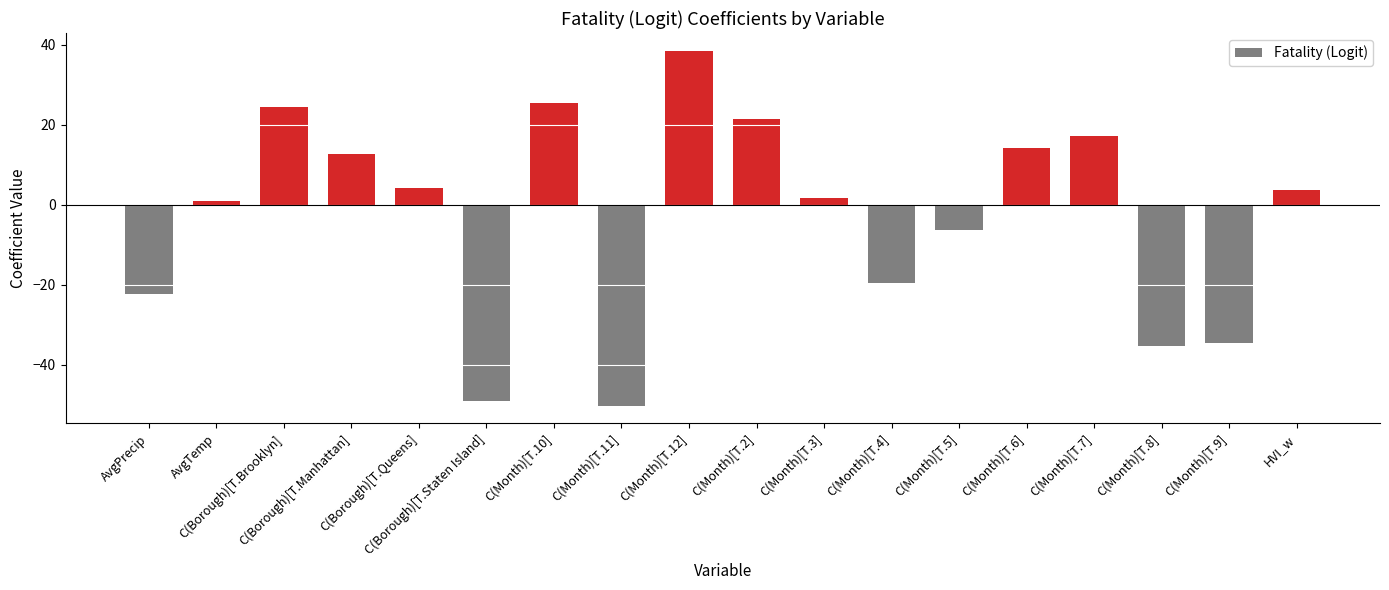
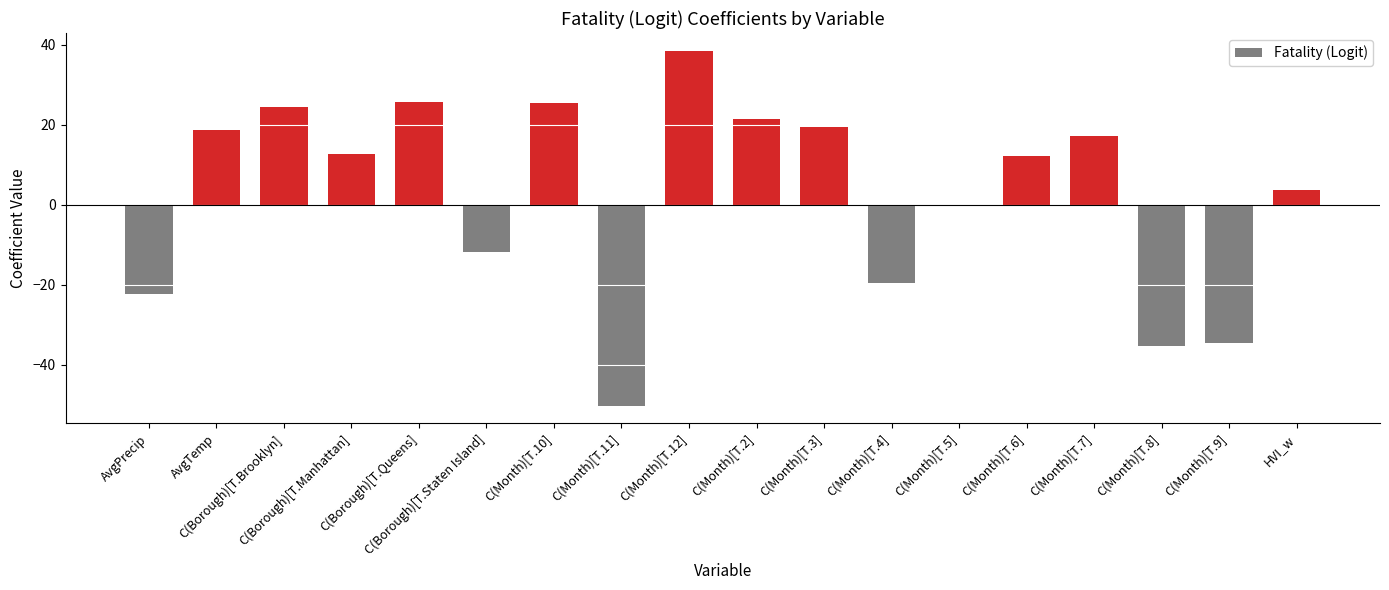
  {
    "AvgPrecip": -22,
-   "AvgTemp": 1,
+   "AvgTemp": 19,
    "C(Borough)[T.Brooklyn]": 24,
    "C(Borough)[T.Manhattan]": 13,
-   "C(Borough)[T.Queens]": 4,
-   "C(Borough)[T.Staten Island]": -49,
+   "C(Borough)[T.Queens]": 26,
+   "C(Borough)[T.Staten Island]": -12,
    "C(Month)[T.10]": 25,
    "C(Month)[T.11]": -50,
    "C(Month)[T.12]": 39,
    "C(Month)[T.2]": 22,
-   "C(Month)[T.3]": 2,
+   "C(Month)[T.3]": 19,
    "C(Month)[T.4]": -20,
-   "C(Month)[T.5]": -6,
-   "C(Month)[T.6]": 14,
+   "C(Month)[T.5]": 0,
+   "C(Month)[T.6]": 12,
    "C(Month)[T.7]": 17,
    "C(Month)[T.8]": -35,
    "C(Month)[T.9]": -35,
    "HVI_w": 4
  }
